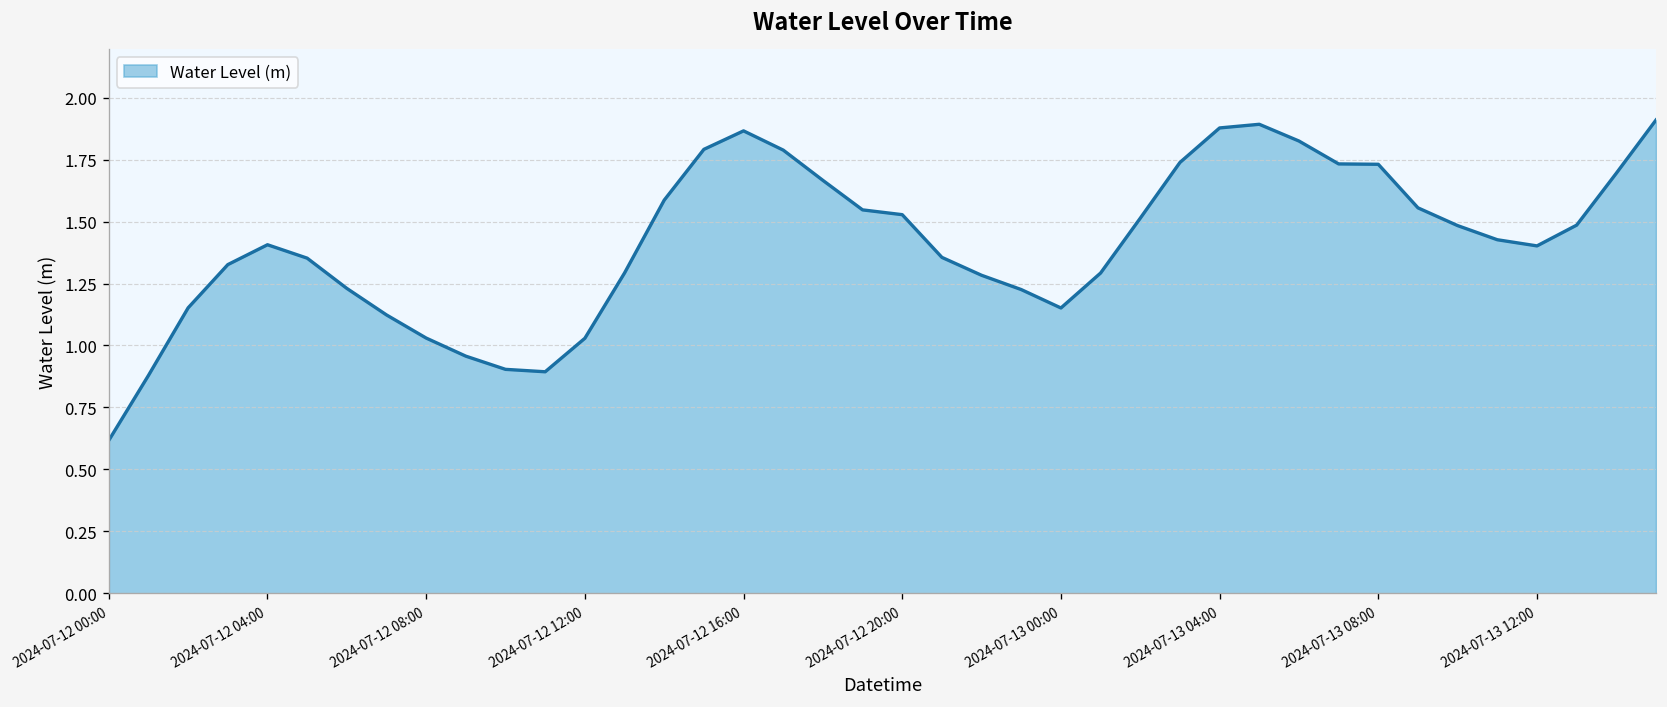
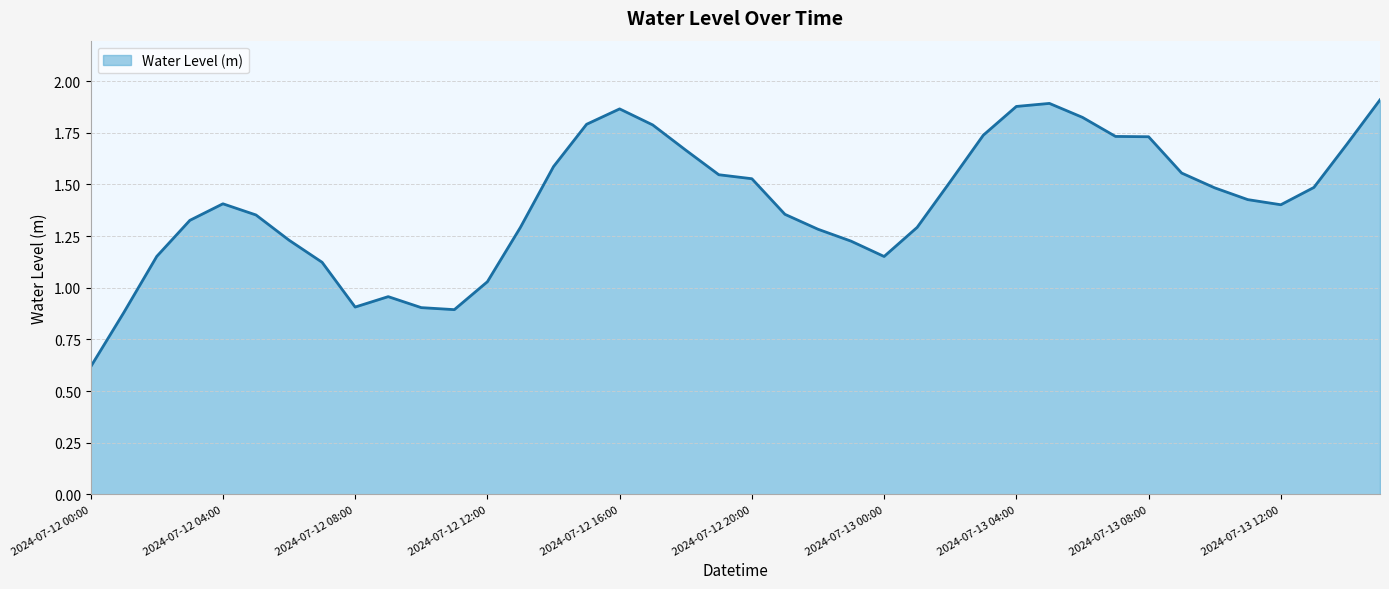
  {
    "2024-07-12 00:00": 0.62,
    "2024-07-12 04:00": 1.41,
-   "2024-07-12 08:00": 1.03,
+   "2024-07-12 08:00": 0.91,
    "2024-07-12 12:00": 1.03,
    "2024-07-12 16:00": 1.87,
    "2024-07-12 20:00": 1.53,
    "2024-07-13 00:00": 1.15,
    "2024-07-13 04:00": 1.88,
    "2024-07-13 08:00": 1.73,
    "2024-07-13 12:00": 1.40
  }
